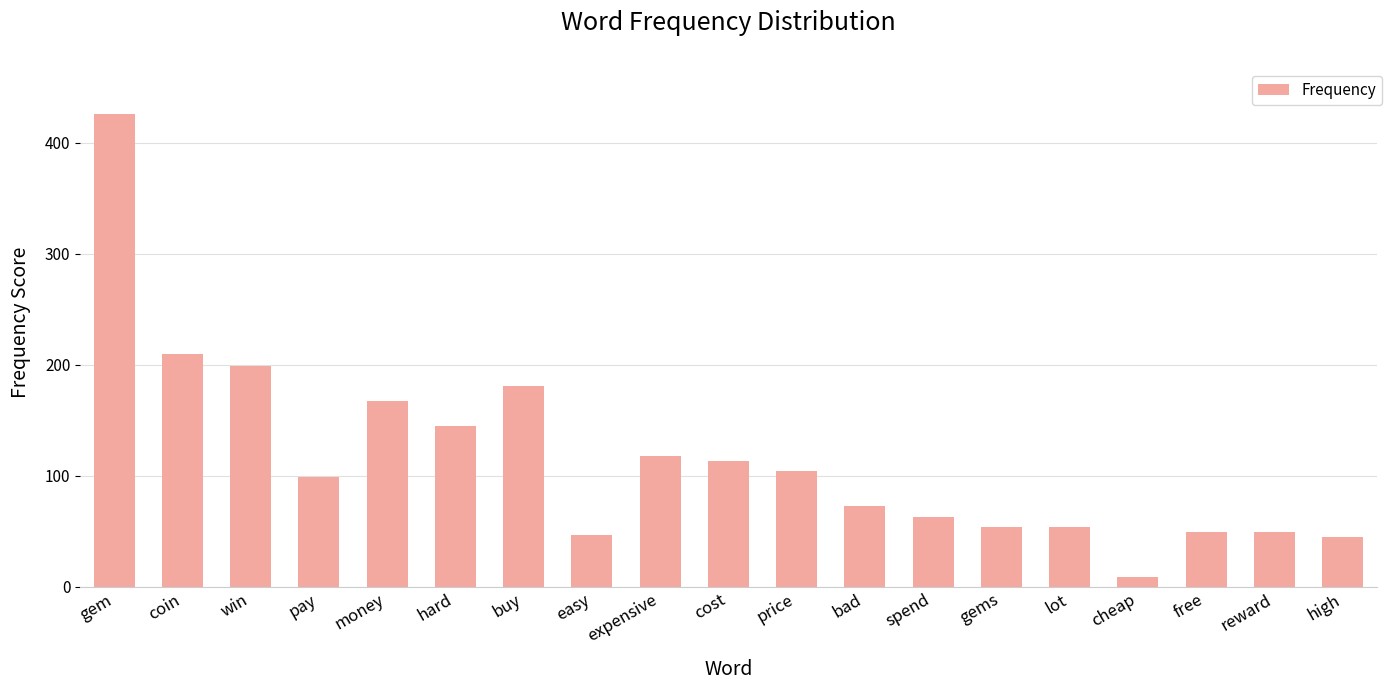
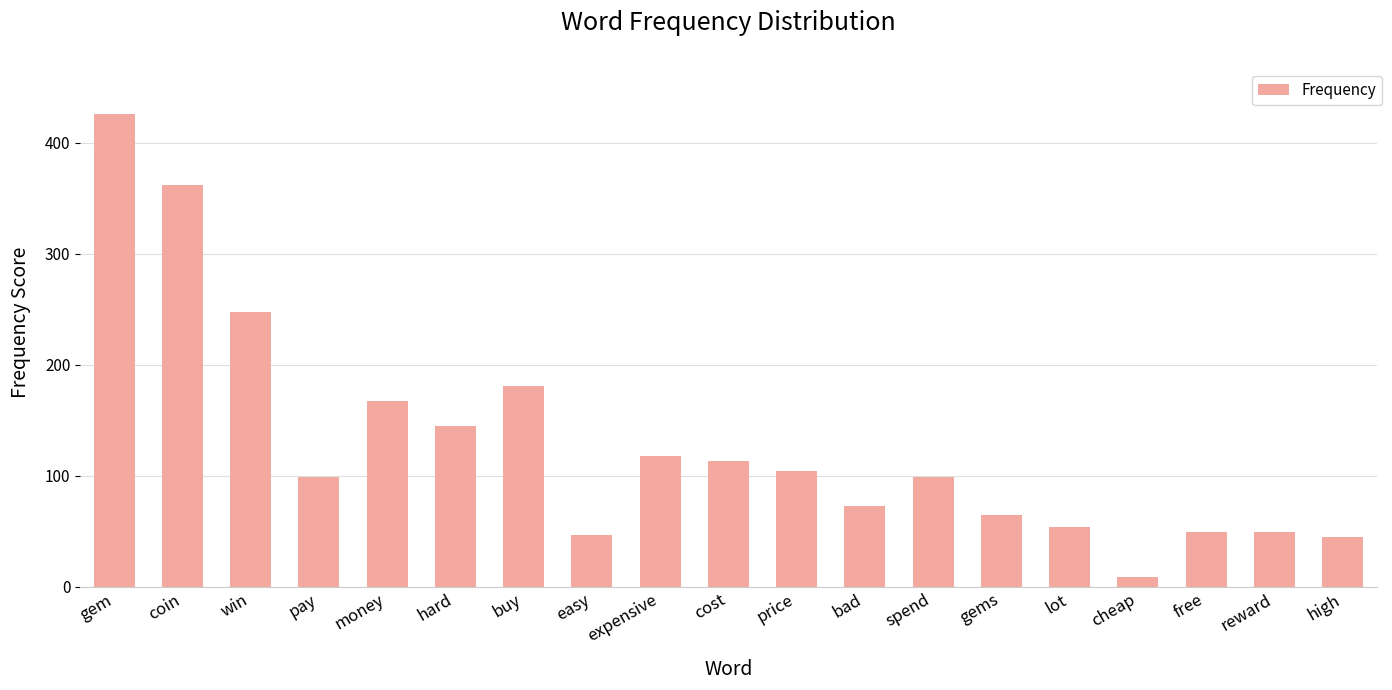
  {
    "gem": 425,
-   "coin": 209,
-   "win": 199,
+   "coin": 362,
+   "win": 248,
    "pay": 99,
    "money": 167,
    "hard": 145,
    "buy": 181,
    "easy": 47,
    "expensive": 118,
    "cost": 113,
    "price": 104,
    "bad": 72,
-   "spend": 63,
-   "gems": 54,
+   "spend": 99,
+   "gems": 65,
    "lot": 54,
    "cheap": 9,
    "free": 50,
    "reward": 50,
    "high": 45
  }
